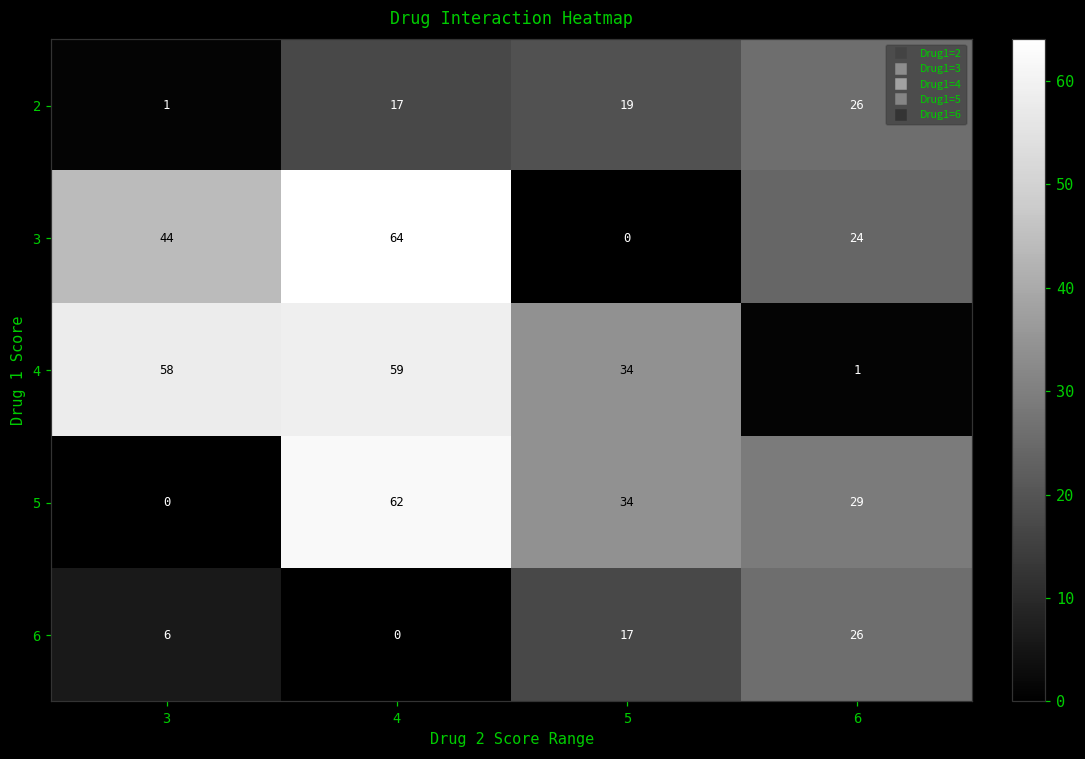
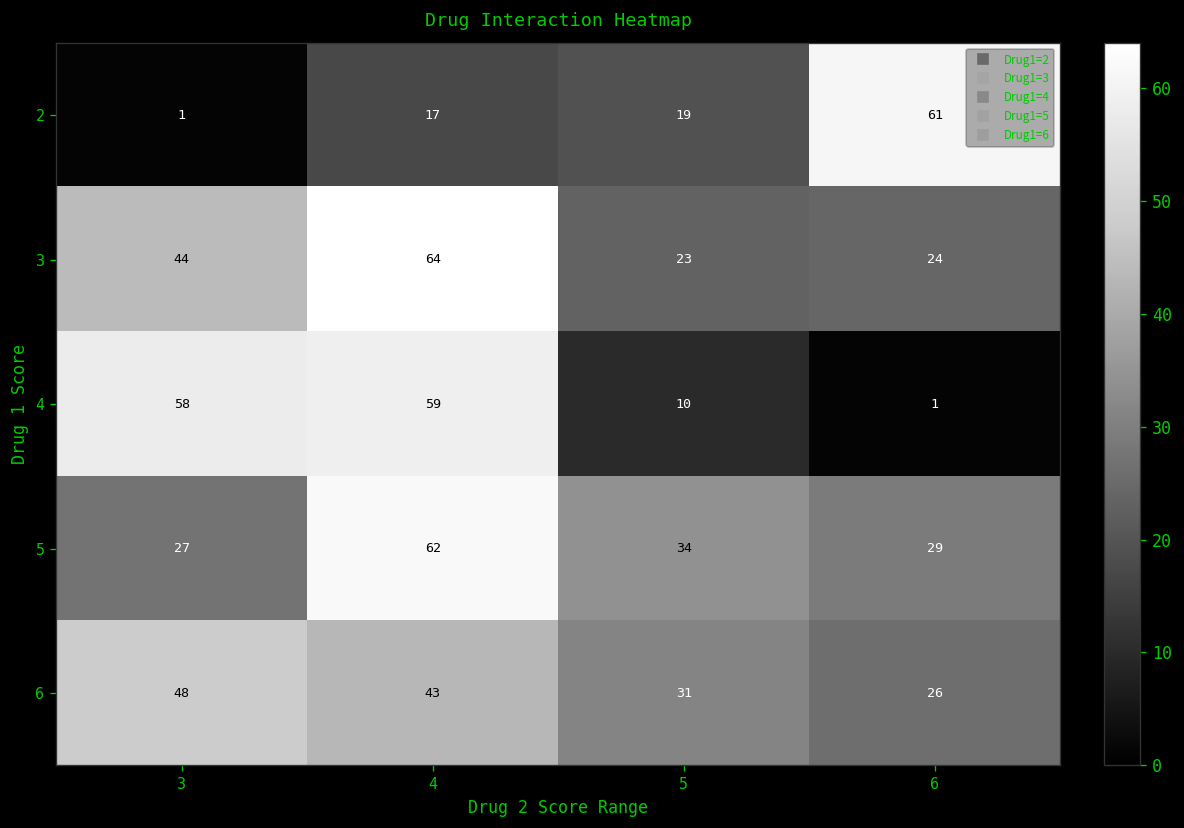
  {
    "2": {
      "3": 1,
      "4": 17,
      "5": 19,
-     "6": 26
+     "6": 61
    },
    "3": {
      "3": 44,
      "4": 64,
-     "5": 0,
+     "5": 23,
      "6": 24
    },
    "4": {
      "3": 58,
      "4": 59,
-     "5": 34,
+     "5": 10,
      "6": 1
    },
    "5": {
-     "3": 0,
+     "3": 27,
      "4": 62,
      "5": 34,
      "6": 29
    },
    "6": {
-     "3": 6,
-     "4": 0,
-     "5": 17,
+     "3": 48,
+     "4": 43,
+     "5": 31,
      "6": 26
    }
  }
